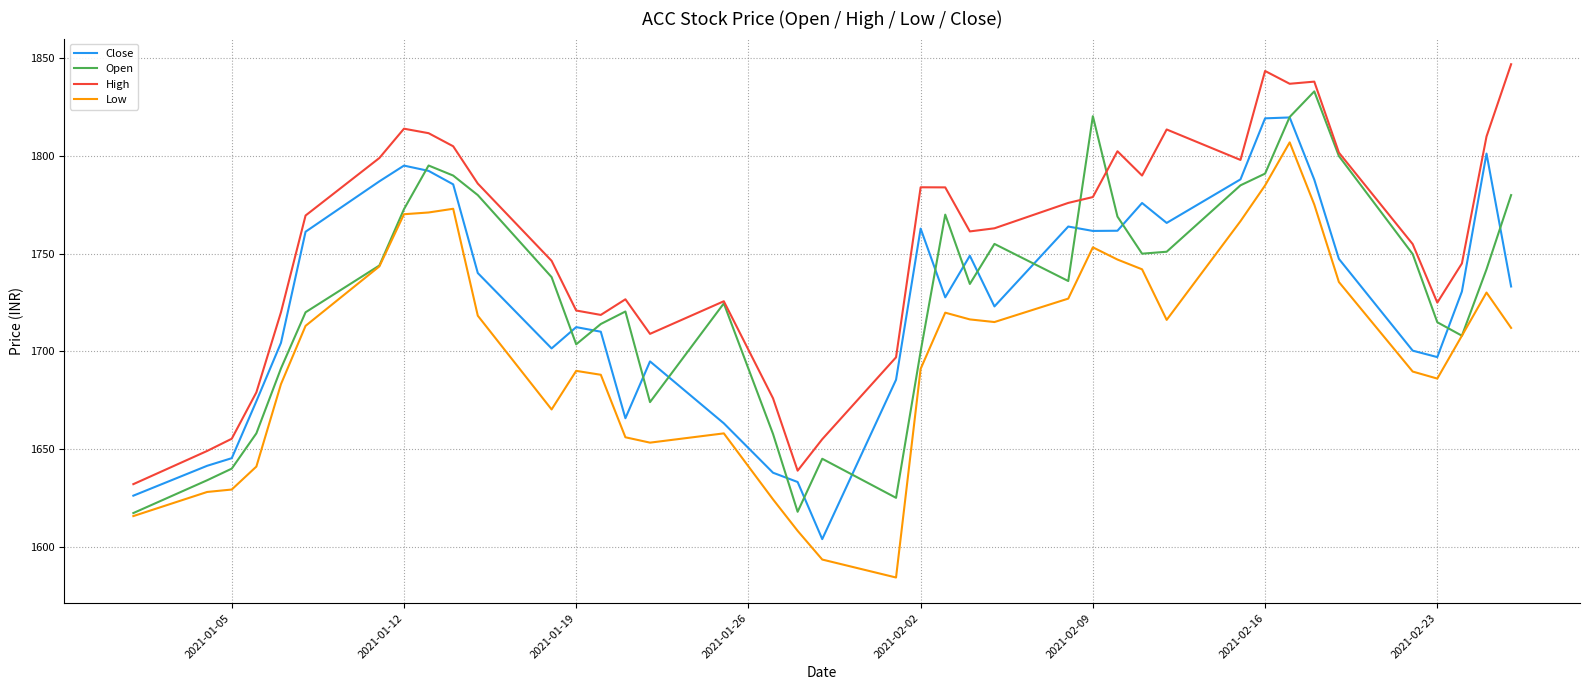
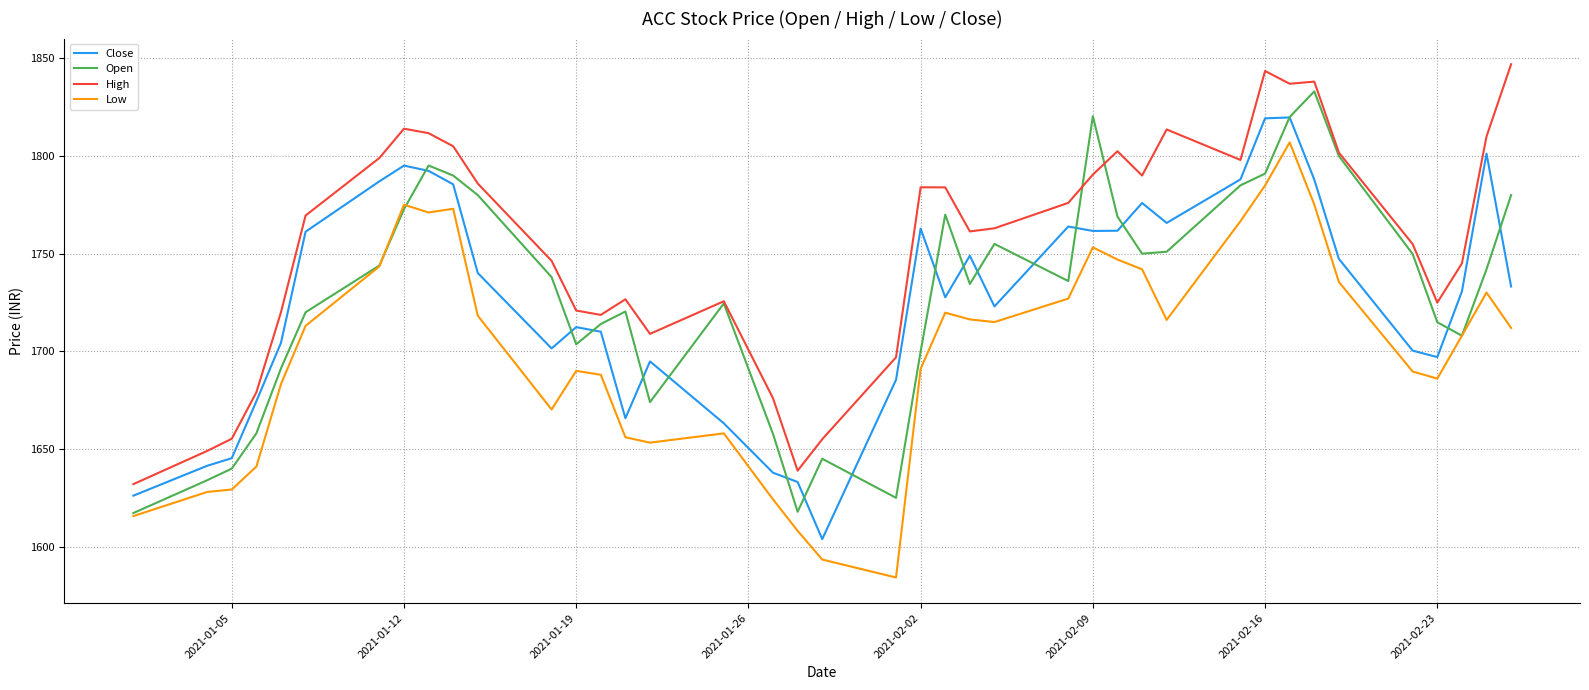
  {
    "Close": {
      "2021-01-05": 1645,
      "2021-01-12": 1795,
      "2021-01-19": 1712,
      "2021-02-02": 1763,
      "2021-02-09": 1762,
      "2021-02-16": 1819,
      "2021-02-23": 1697
    },
    "Open": {
      "2021-01-05": 1640,
      "2021-01-12": 1773,
      "2021-01-19": 1704,
      "2021-02-02": 1700,
      "2021-02-09": 1820,
      "2021-02-16": 1791,
      "2021-02-23": 1715
    },
    "High": {
      "2021-01-05": 1655,
      "2021-01-12": 1814,
      "2021-01-19": 1721,
      "2021-02-02": 1784,
-     "2021-02-09": 1779,
+     "2021-02-09": 1791,
      "2021-02-16": 1844,
      "2021-02-23": 1725
    },
    "Low": {
      "2021-01-05": 1629,
-     "2021-01-12": 1770,
+     "2021-01-12": 1775,
      "2021-01-19": 1690,
      "2021-02-02": 1691,
      "2021-02-09": 1753,
      "2021-02-16": 1785,
      "2021-02-23": 1686
    }
  }
